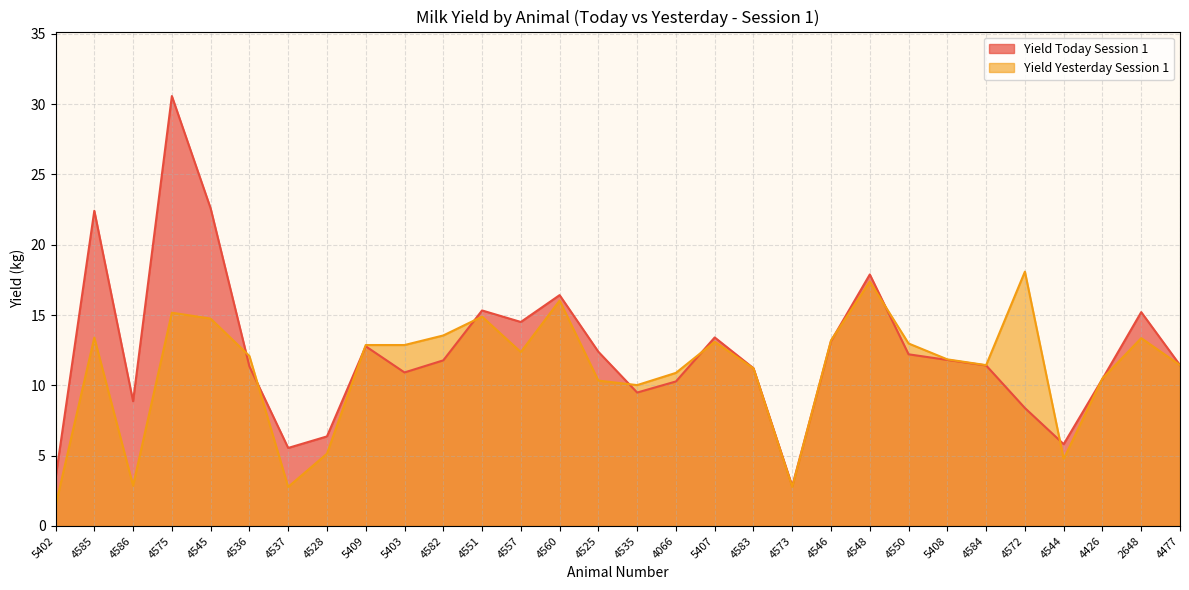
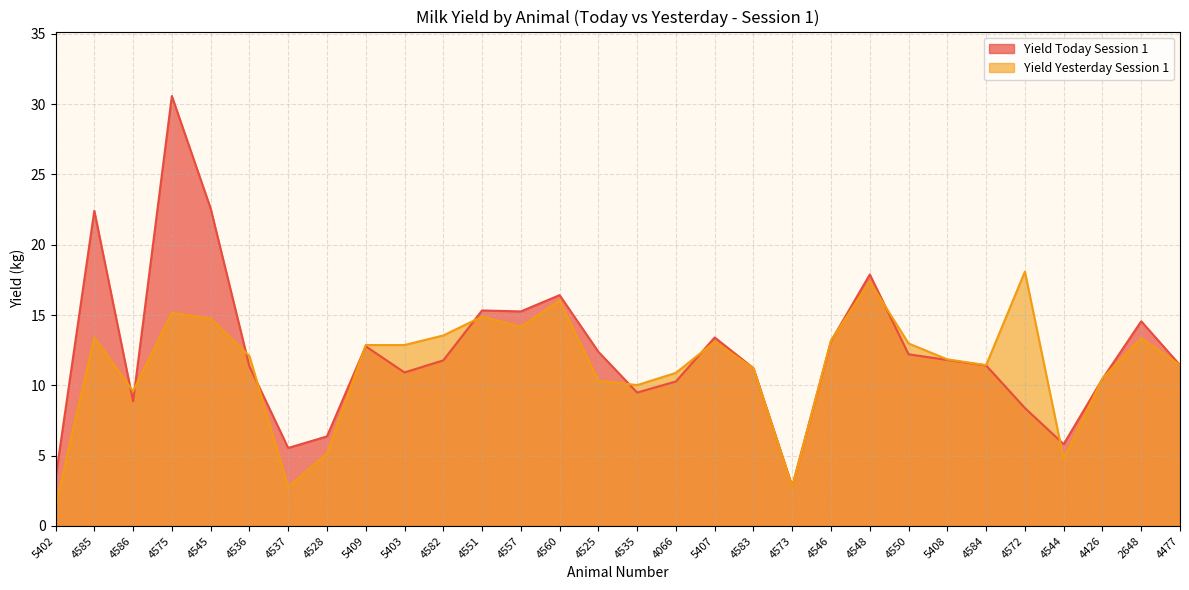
  {
    "Yield Today Session 1": {
      "5402": 3.4,
      "4585": 22.4,
      "4586": 8.9,
      "4575": 30.6,
      "4545": 22.6,
      "4536": 11.4,
      "4537": 5.6,
      "4528": 6.4,
      "5403": 10.9,
      "4582": 11.8,
      "4551": 15.3,
-     "4557": 14.5,
+     "4557": 15.3,
      "4560": 16.4,
      "4525": 12.4,
      "4535": 9.5,
      "4066": 10.3,
      "5407": 13.4,
      "4548": 17.9,
      "4550": 12.2,
      "4572": 8.4,
      "4544": 5.8,
-     "2648": 15.2
+     "2648": 14.6
    },
    "Yield Yesterday Session 1": {
      "5402": 1.4,
      "4585": 13.4,
-     "4586": 2.9,
+     "4586": 9.6,
      "4575": 15.2,
      "4545": 14.8,
      "4536": 12.1,
      "4537": 2.8,
      "4528": 5.1,
      "5403": 12.9,
      "4582": 13.6,
      "4551": 14.9,
-     "4557": 12.4,
+     "4557": 14.2,
      "4560": 16.0,
      "4525": 10.3,
      "4535": 10.0,
      "4066": 10.9,
      "5407": 13.1,
      "4548": 17.4,
      "4550": 13.0,
      "4572": 18.1,
      "4544": 4.8,
      "2648": 13.4
    }
  }
